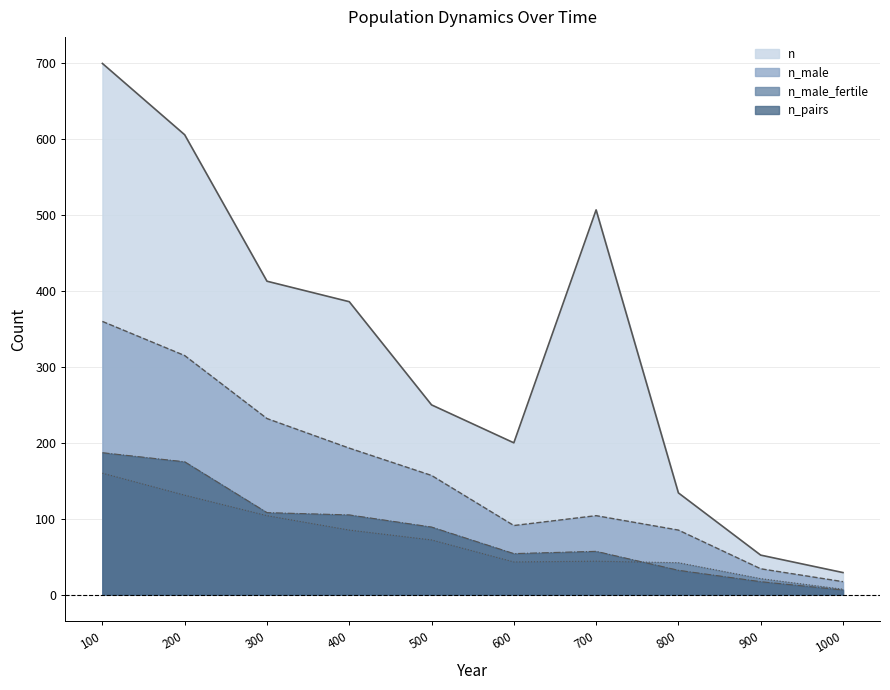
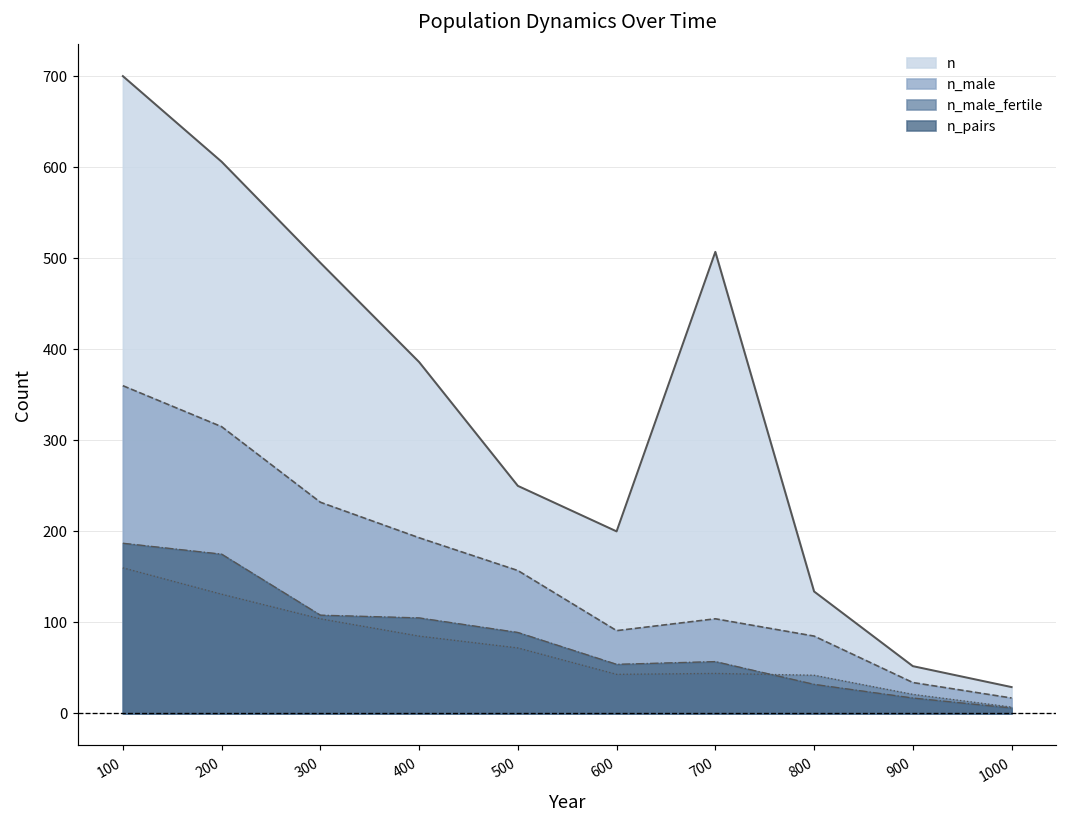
  {
    "n": {
      "100": 700,
      "200": 610,
-     "300": 410,
+     "300": 500,
      "400": 390,
      "500": 250,
      "600": 200,
      "700": 510,
      "800": 130,
      "900": 50,
      "1000": 30
    }
  }
